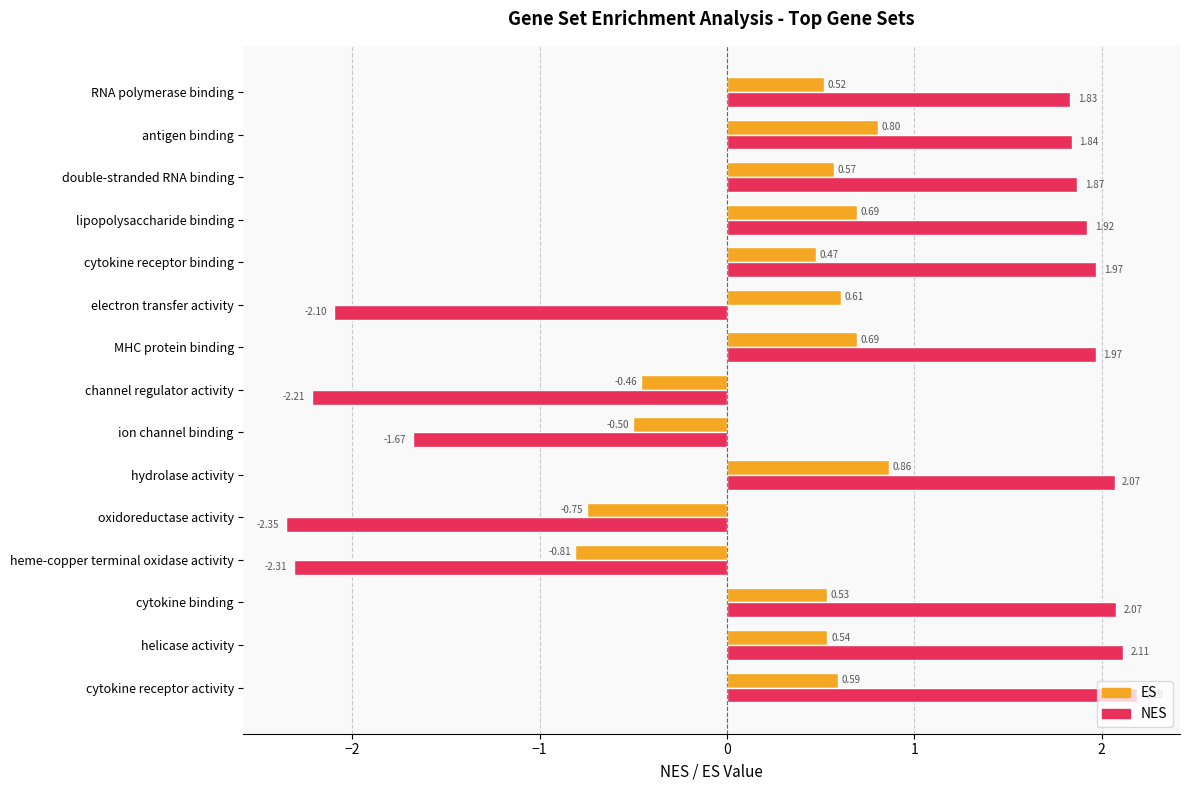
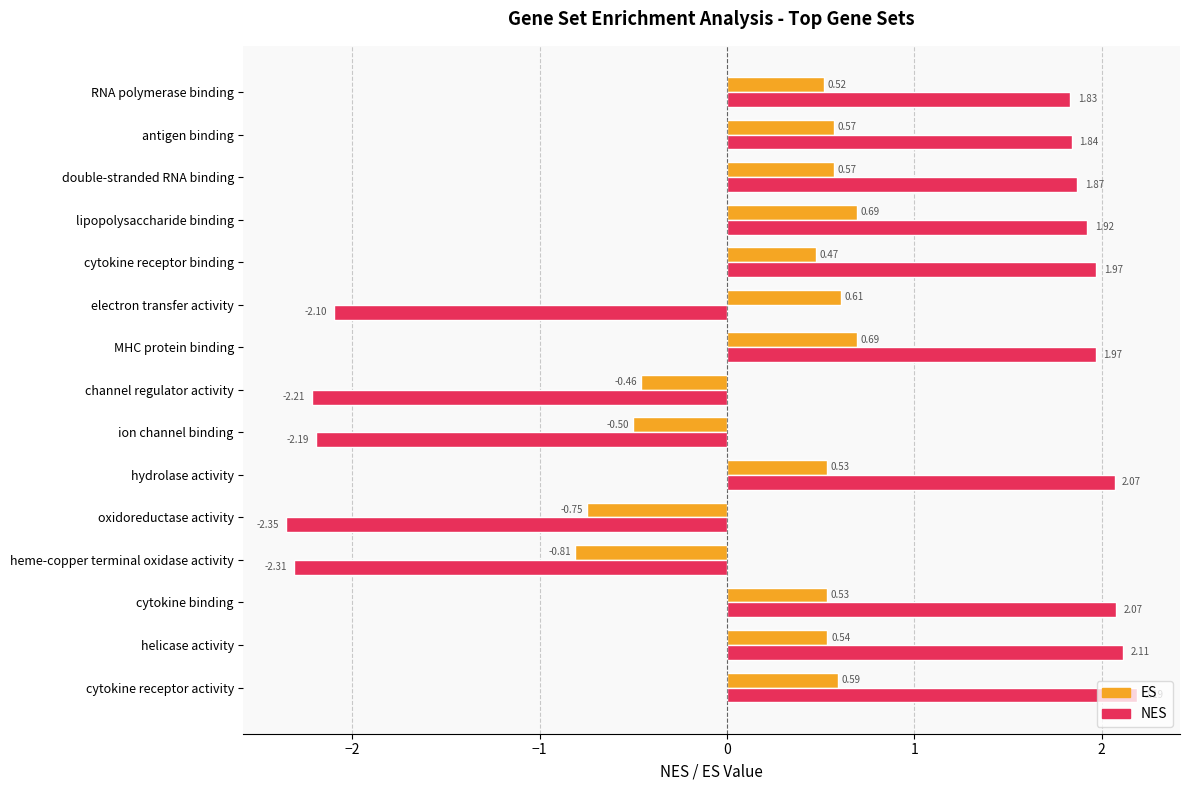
  {
    "ES": {
      "RNA polymerase binding": 0.52,
-     "antigen binding": 0.80,
+     "antigen binding": 0.57,
      "double-stranded RNA binding": 0.57,
      "lipopolysaccharide binding": 0.69,
      "cytokine receptor binding": 0.47,
      "electron transfer activity": 0.61,
      "MHC protein binding": 0.69,
      "channel regulator activity": -0.46,
      "ion channel binding": -0.50,
-     "hydrolase activity": 0.86,
+     "hydrolase activity": 0.53,
      "oxidoreductase activity": -0.75,
      "heme-copper terminal oxidase activity": -0.81,
      "cytokine binding": 0.53,
      "helicase activity": 0.54,
      "cytokine receptor activity": 0.59
    },
    "NES": {
      "RNA polymerase binding": 1.83,
      "antigen binding": 1.84,
      "double-stranded RNA binding": 1.87,
      "lipopolysaccharide binding": 1.92,
      "cytokine receptor binding": 1.97,
      "electron transfer activity": -2.10,
      "MHC protein binding": 1.97,
      "channel regulator activity": -2.21,
-     "ion channel binding": -1.67,
+     "ion channel binding": -2.19,
      "hydrolase activity": 2.07,
      "oxidoreductase activity": -2.35,
      "heme-copper terminal oxidase activity": -2.31,
      "cytokine binding": 2.07,
      "helicase activity": 2.11
    }
  }
